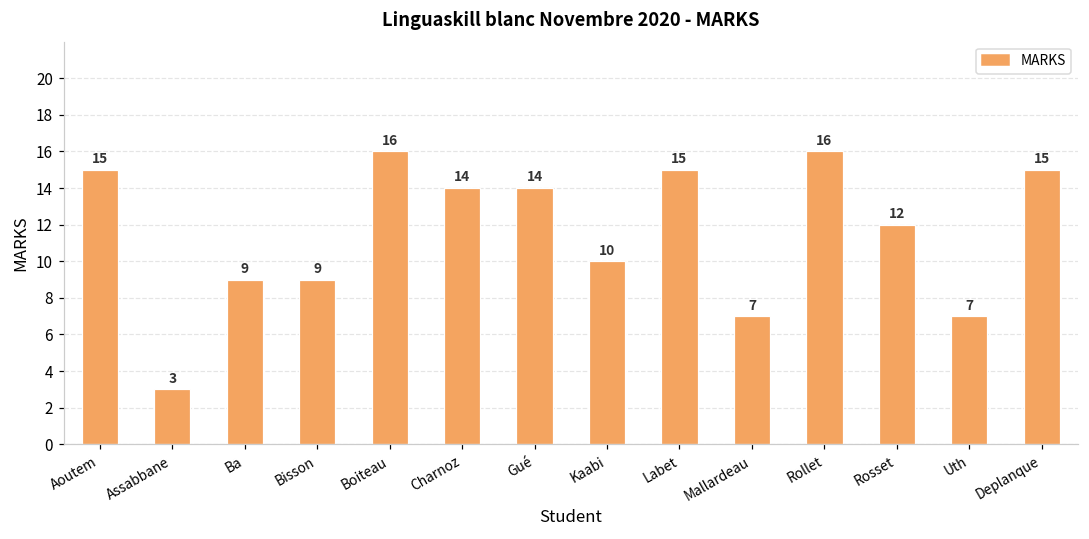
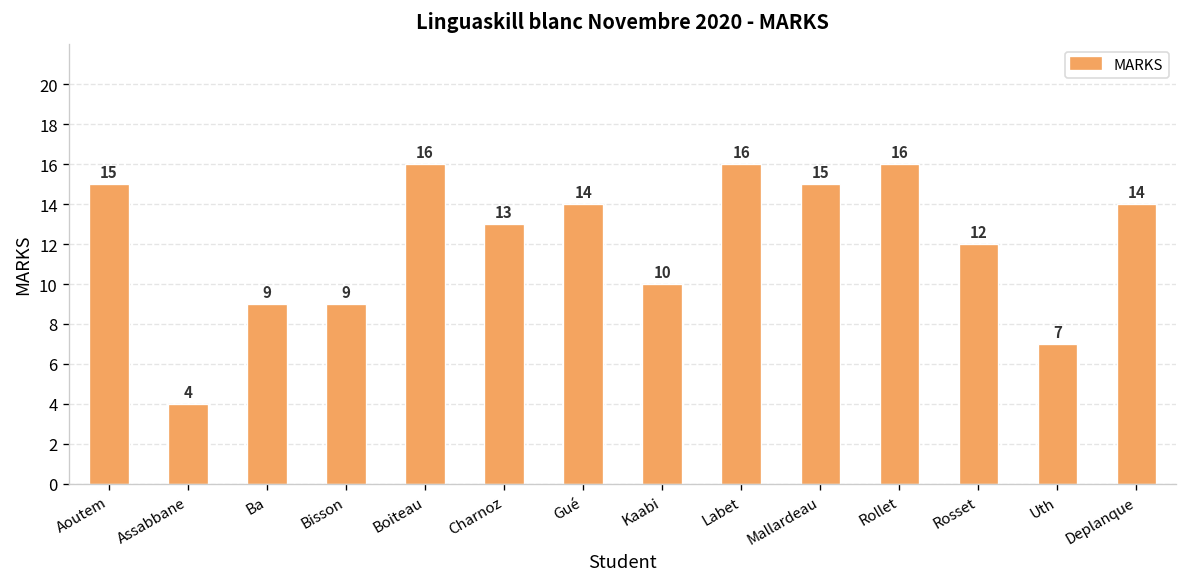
  {
    "Aoutem": 15,
-   "Assabbane": 3,
+   "Assabbane": 4,
    "Ba": 9,
    "Bisson": 9,
    "Boiteau": 16,
-   "Charnoz": 14,
+   "Charnoz": 13,
    "Gué": 14,
    "Kaabi": 10,
-   "Labet": 15,
-   "Mallardeau": 7,
+   "Labet": 16,
+   "Mallardeau": 15,
    "Rollet": 16,
    "Rosset": 12,
    "Uth": 7,
-   "Deplanque": 15
+   "Deplanque": 14
  }
